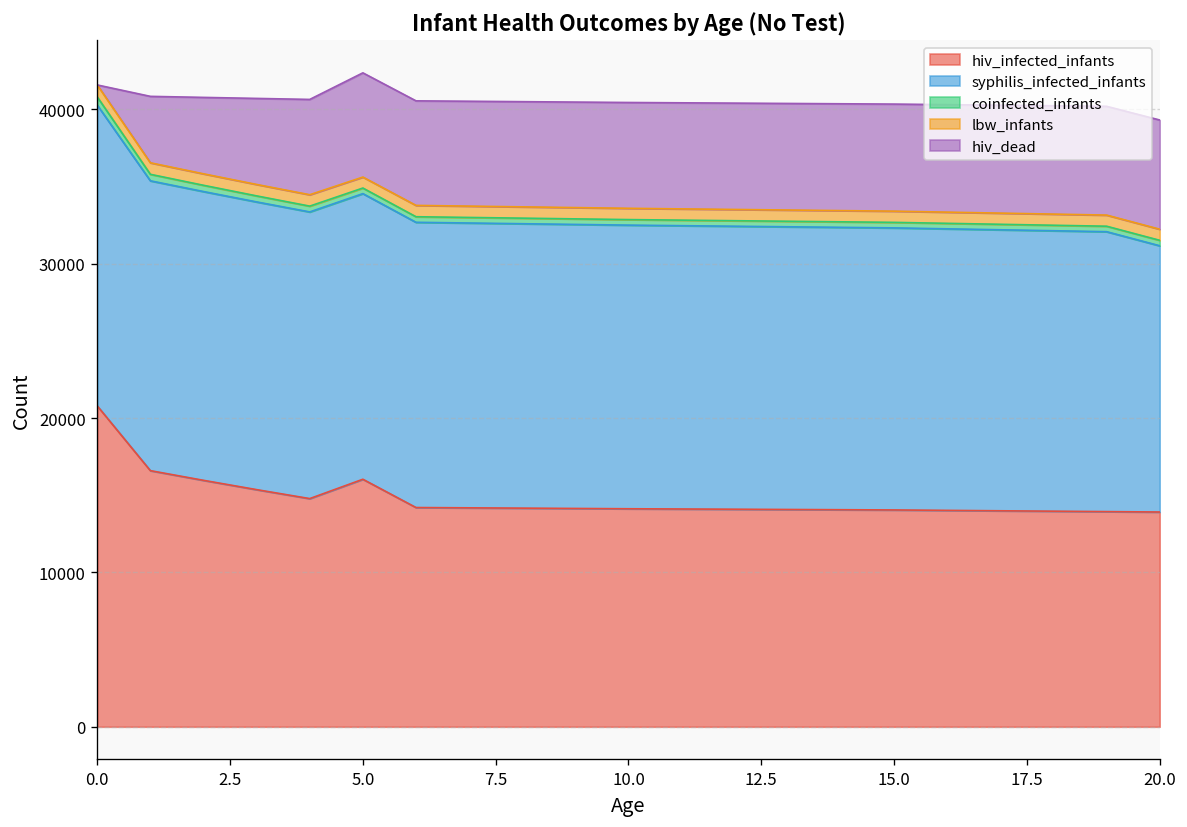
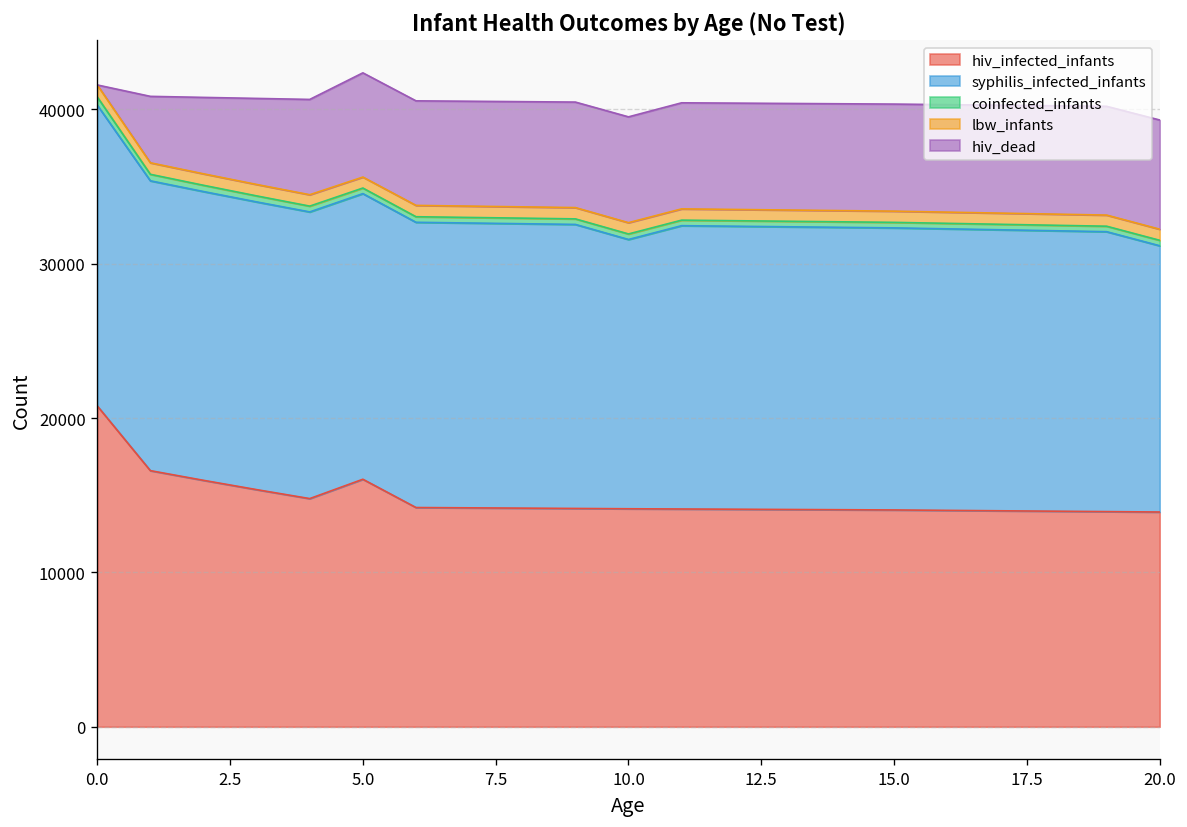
  {
    "hiv_infected_infants": {
      "0.0": 20800,
      "5.0": 16000,
      "10.0": 14100,
      "15.0": 14000,
      "20.0": 13900
    },
    "syphilis_infected_infants": {
      "0.0": 19500,
      "5.0": 18500,
-     "10.0": 18400,
+     "10.0": 17400,
      "15.0": 18300,
      "20.0": 17300
    },
    "coinfected_infants": {
      "0.0": 500,
      "5.0": 400,
      "10.0": 400,
      "15.0": 400,
      "20.0": 400
    },
    "lbw_infants": {
      "5.0": 700,
      "10.0": 700,
      "15.0": 700,
      "20.0": 700
    },
    "hiv_dead": {
      "5.0": 6800,
      "10.0": 6900,
      "15.0": 6900,
      "20.0": 7100
    }
  }
